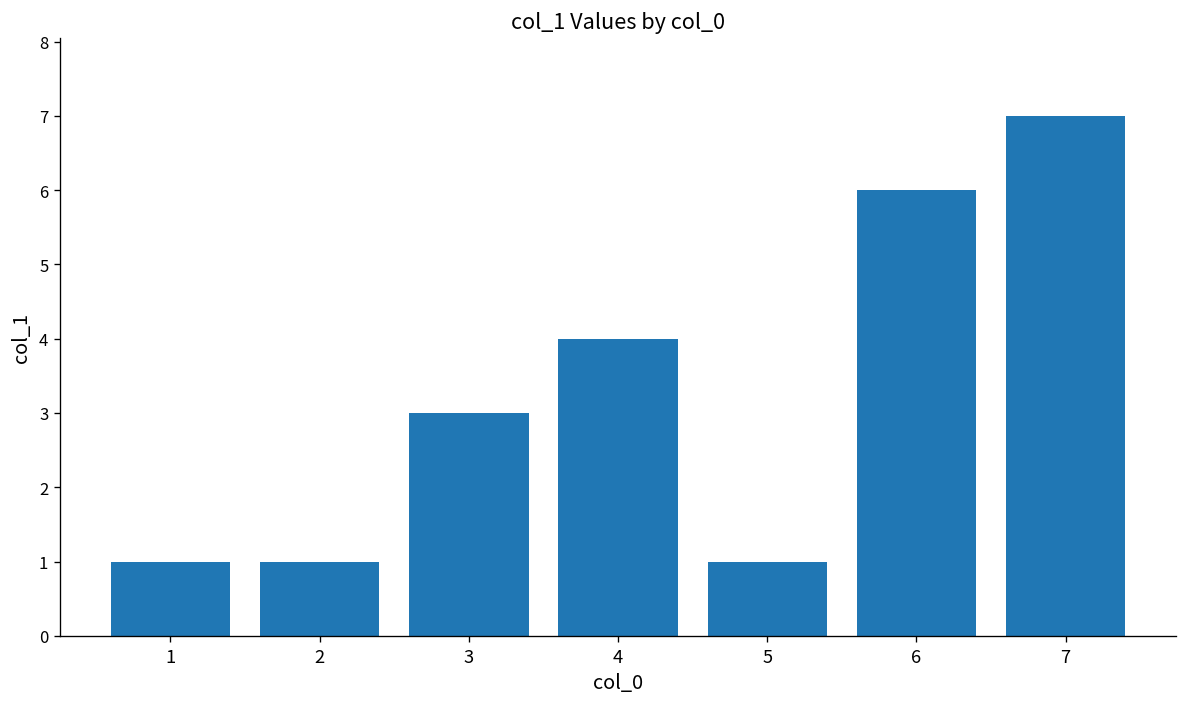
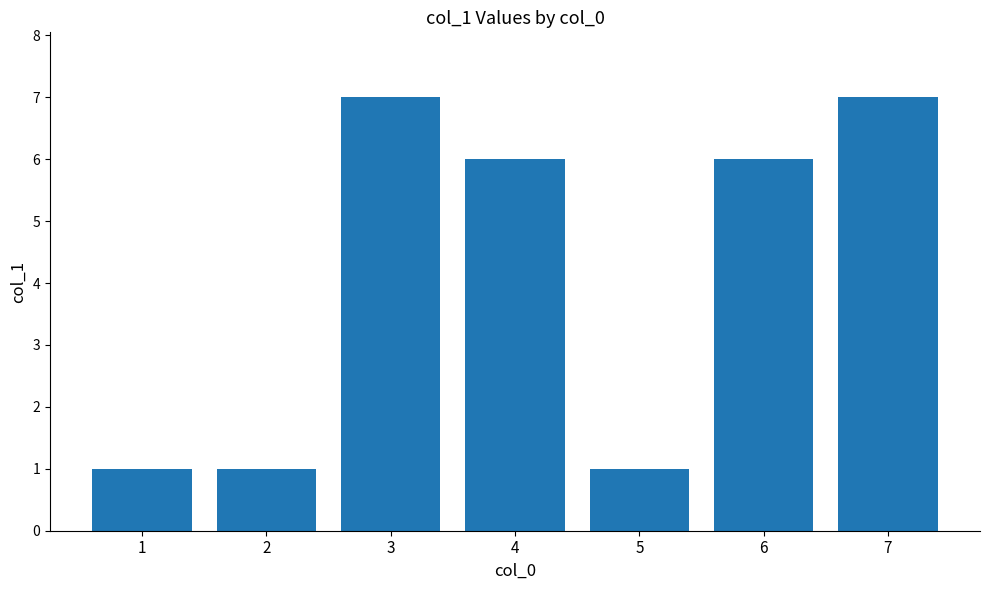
  {
    "1": 1,
    "2": 1,
-   "3": 3,
-   "4": 4,
+   "3": 7,
+   "4": 6,
    "5": 1,
    "6": 6,
    "7": 7
  }
